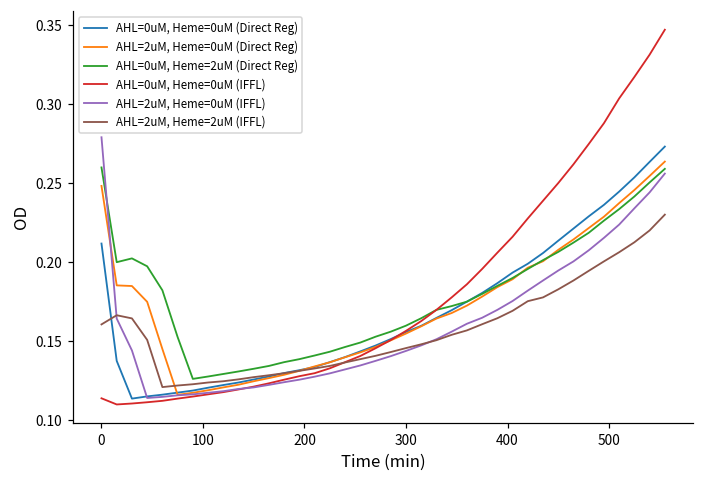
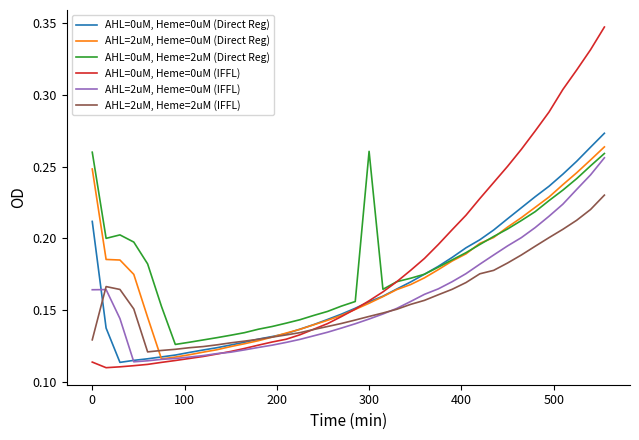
  {
    "AHL=0uM, Heme=0uM (Direct Reg)": {
      "0": 0.212
    },
    "AHL=2uM, Heme=0uM (Direct Reg)": {
      "0": 0.248
    },
    "AHL=0uM, Heme=2uM (Direct Reg)": {
      "0": 0.260,
-     "300": 0.160
+     "300": 0.261
    },
    "AHL=0uM, Heme=0uM (IFFL)": {
      "0": 0.114
    },
    "AHL=2uM, Heme=0uM (IFFL)": {
-     "0": 0.279,
+     "0": 0.164,
      "300": 0.144
    },
    "AHL=2uM, Heme=2uM (IFFL)": {
-     "0": 0.161,
+     "0": 0.129,
      "300": 0.146
    }
  }
